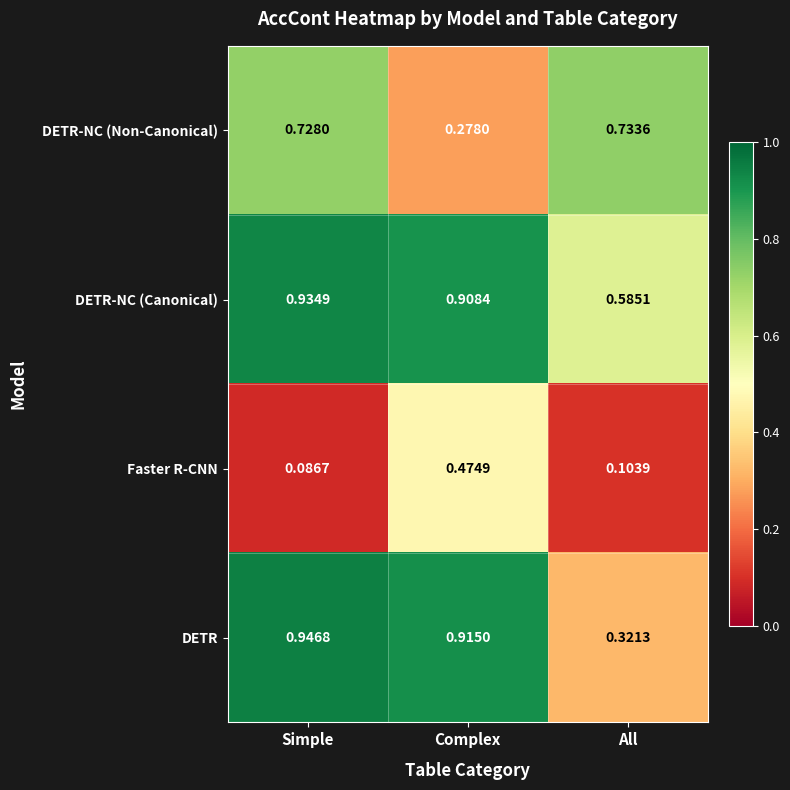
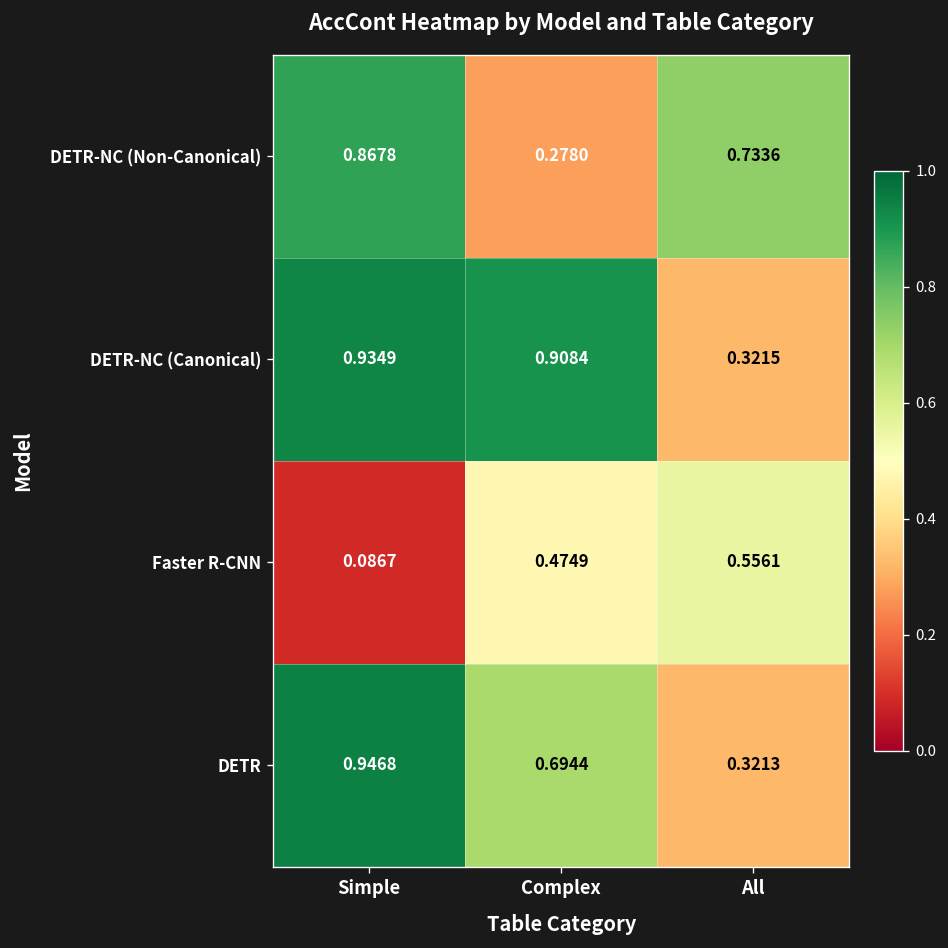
  {
    "DETR-NC (Non-Canonical)": {
-     "Simple": 0.7280,
+     "Simple": 0.8678,
      "Complex": 0.2780,
      "All": 0.7336
    },
    "DETR-NC (Canonical)": {
      "Simple": 0.9349,
      "Complex": 0.9084,
-     "All": 0.5851
+     "All": 0.3215
    },
    "Faster R-CNN": {
      "Simple": 0.0867,
      "Complex": 0.4749,
-     "All": 0.1039
+     "All": 0.5561
    },
    "DETR": {
      "Simple": 0.9468,
-     "Complex": 0.9150,
+     "Complex": 0.6944,
      "All": 0.3213
    }
  }
